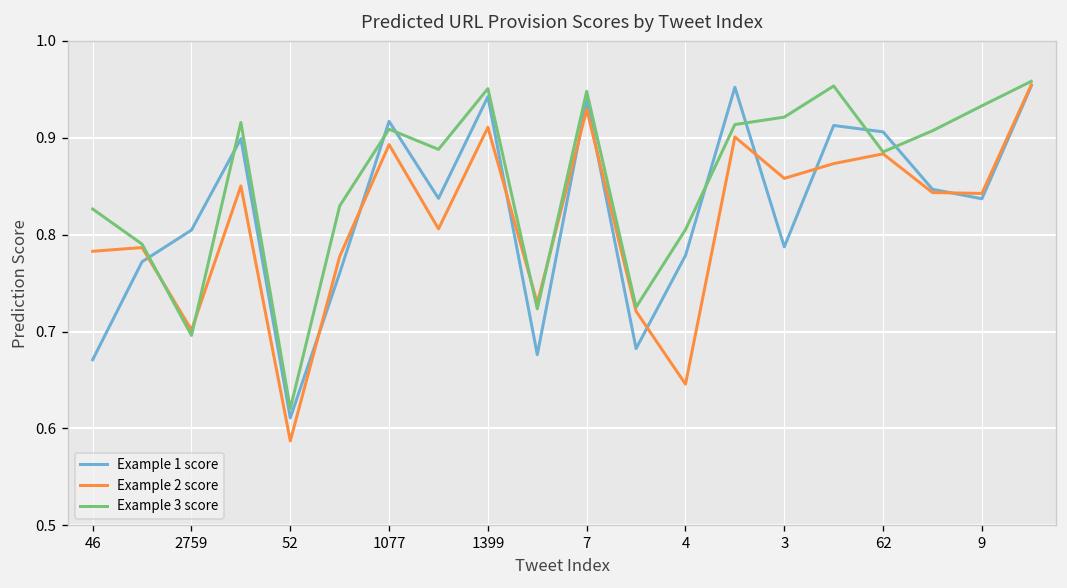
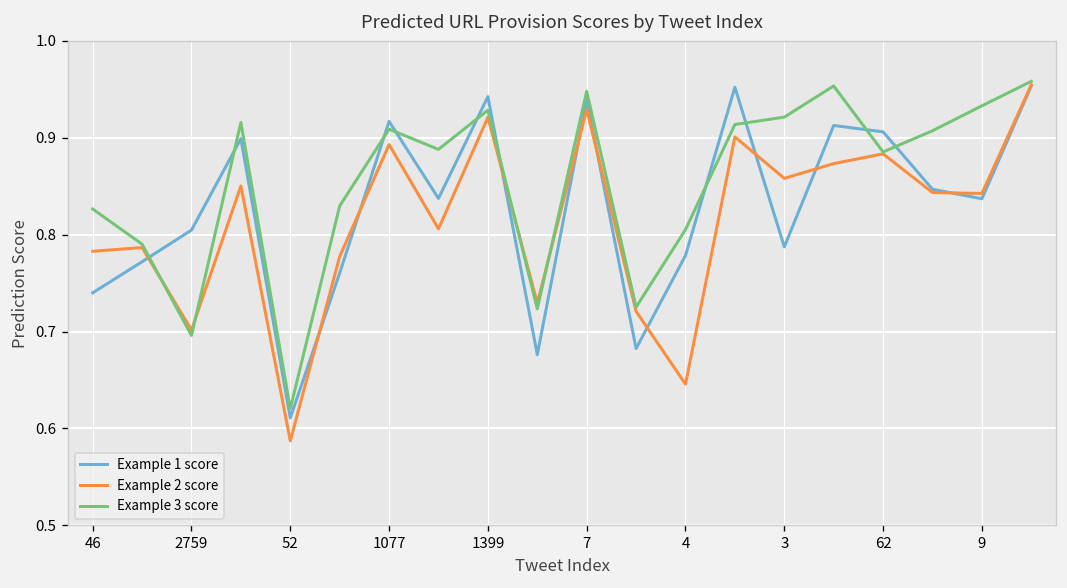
  {
    "Example 1 score": {
-     "46": 0.67,
+     "46": 0.74,
      "2759": 0.80,
      "52": 0.61,
      "1077": 0.92,
      "1399": 0.94,
      "4": 0.78,
      "62": 0.91
    },
    "Example 2 score": {
      "46": 0.78,
      "2759": 0.70,
      "52": 0.59,
      "1077": 0.89,
-     "1399": 0.91,
+     "1399": 0.92,
      "4": 0.65
    },
    "Example 3 score": {
      "46": 0.83,
      "2759": 0.70,
      "52": 0.62,
      "1077": 0.91,
-     "1399": 0.95,
+     "1399": 0.93,
      "4": 0.81
    }
  }
